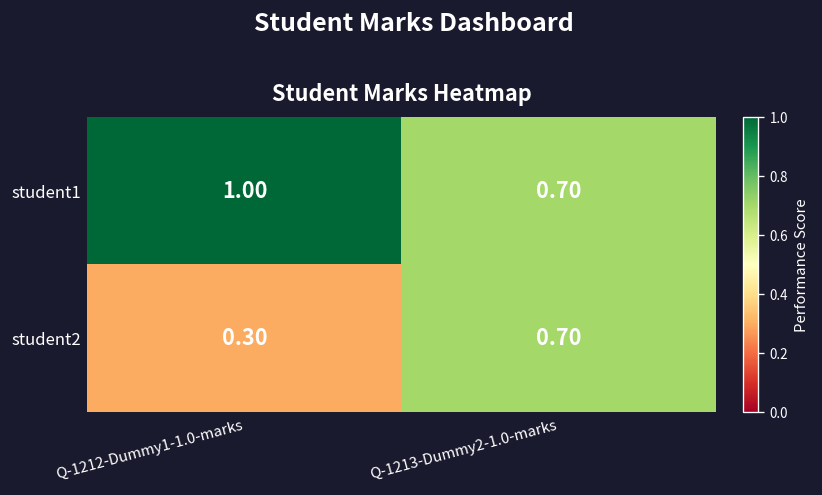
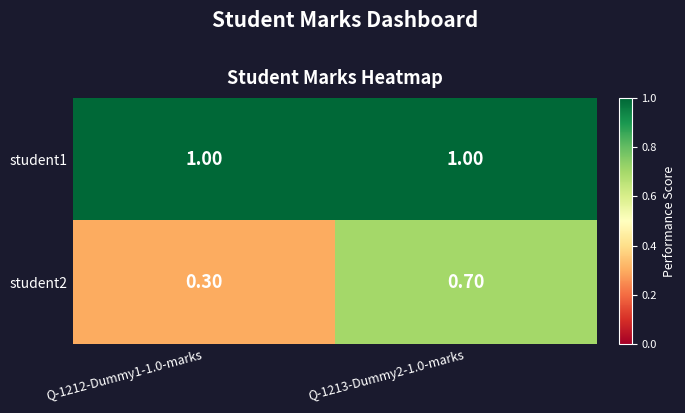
  {
    "student1": {
      "Q-1212-Dummy1-1.0-marks": 1.00,
-     "Q-1213-Dummy2-1.0-marks": 0.70
+     "Q-1213-Dummy2-1.0-marks": 1.00
    },
    "student2": {
      "Q-1212-Dummy1-1.0-marks": 0.30,
      "Q-1213-Dummy2-1.0-marks": 0.70
    }
  }
